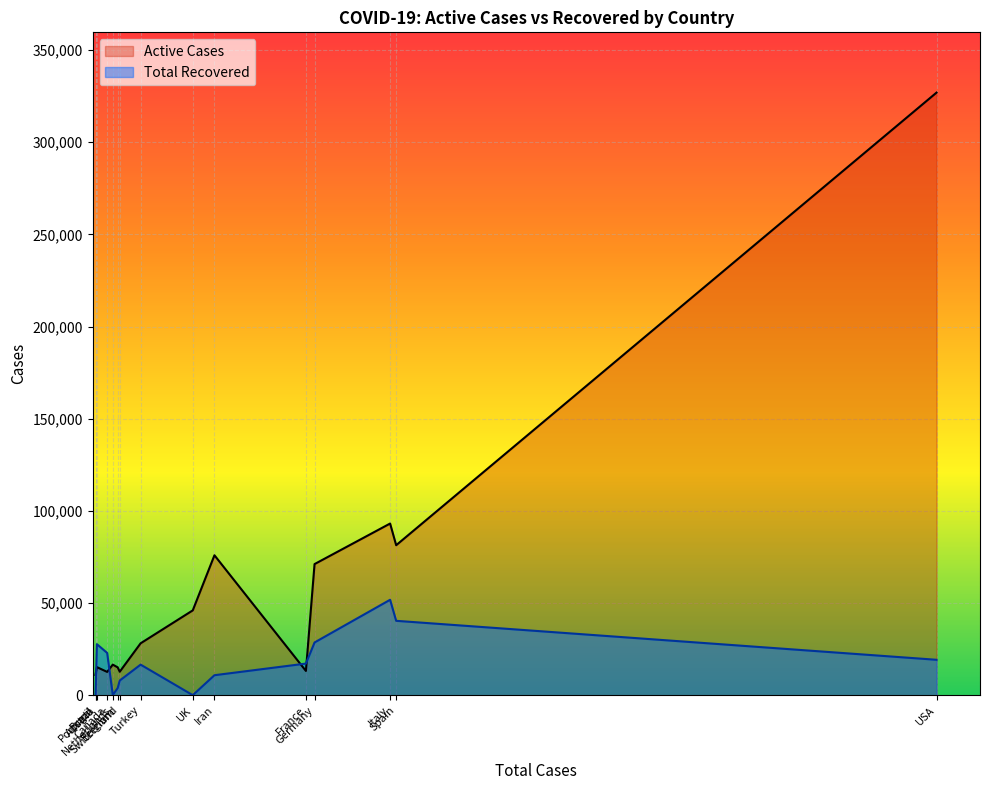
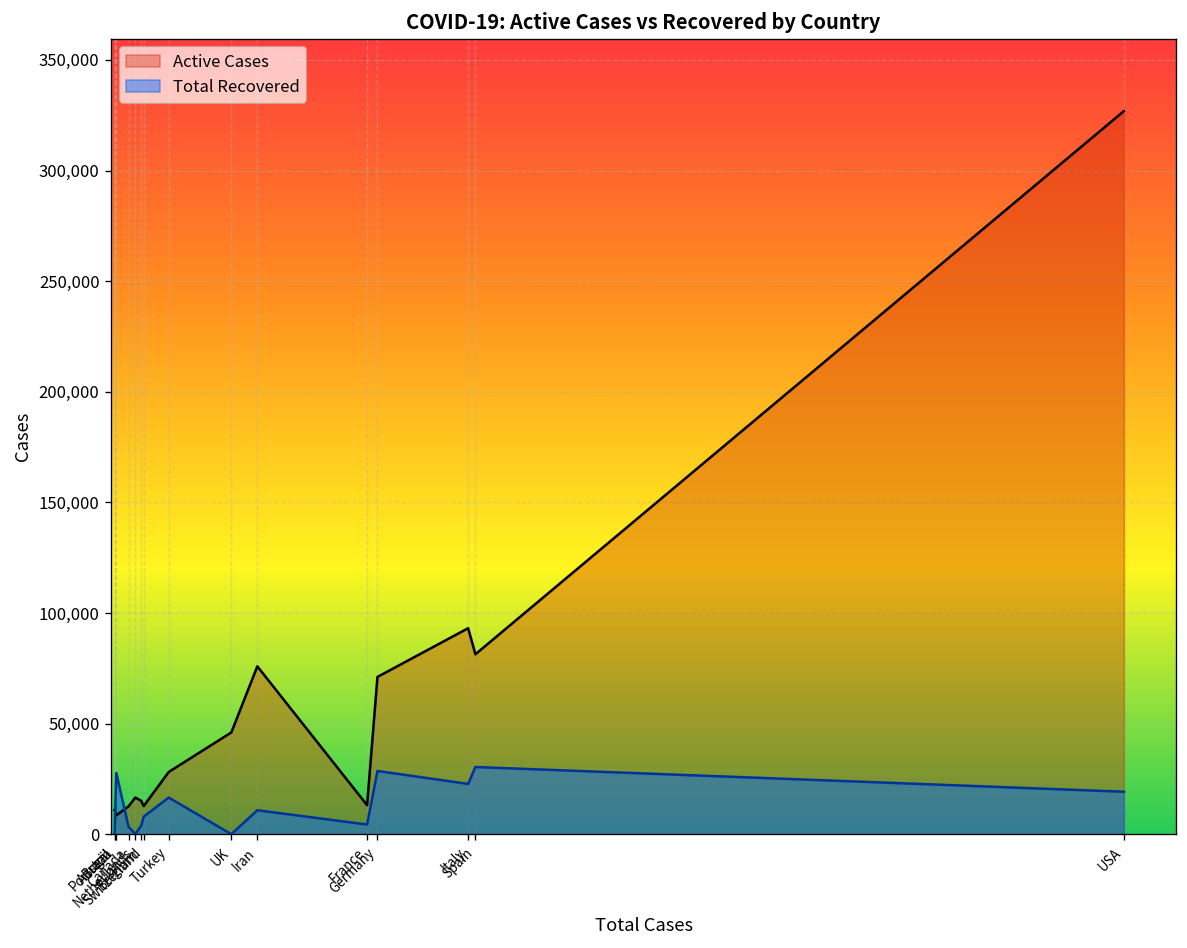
  {
    "Active Cases": {
      "Brazil": "11,000",
      "Portugal": "11,000",
-     "Austria": "15,000",
+     "Austria": "9,000",
      "Canada": "13,000",
      "Netherlands": "17,000",
      "Belgium": "15,000",
      "Switzerland": "13,000",
      "Turkey": "28,000",
      "UK": "46,000",
      "Iran": "76,000",
      "France": "13,000",
      "Germany": "71,000",
      "Italy": "93,000",
      "Spain": "81,000",
      "USA": "327,000"
    },
    "Total Recovered": {
      "Brazil": "0",
      "Portugal": "0",
      "Austria": "28,000",
-     "Canada": "23,000",
+     "Canada": "3,000",
      "Netherlands": "0",
      "Belgium": "4,000",
      "Switzerland": "8,000",
      "Turkey": "17,000",
      "UK": "0",
      "Iran": "11,000",
-     "France": "17,000",
+     "France": "4,000",
      "Germany": "29,000",
-     "Italy": "52,000",
-     "Spain": "40,000",
+     "Italy": "23,000",
+     "Spain": "30,000",
      "USA": "19,000"
    }
  }
